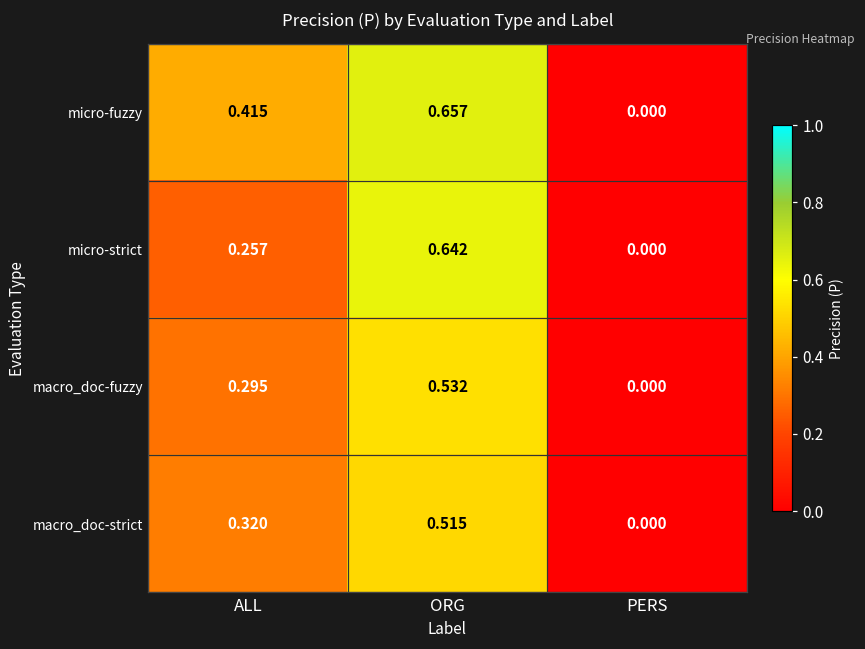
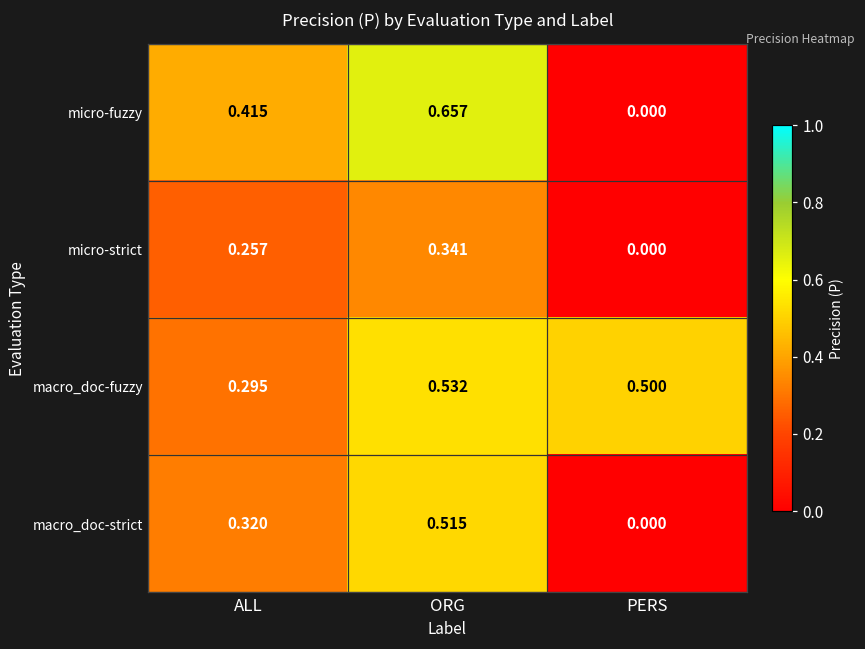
  {
    "micro-fuzzy": {
      "ALL": 0.415,
      "ORG": 0.657,
      "PERS": 0.000
    },
    "micro-strict": {
      "ALL": 0.257,
-     "ORG": 0.642,
+     "ORG": 0.341,
      "PERS": 0.000
    },
    "macro_doc-fuzzy": {
      "ALL": 0.295,
      "ORG": 0.532,
-     "PERS": 0.000
+     "PERS": 0.500
    },
    "macro_doc-strict": {
      "ALL": 0.320,
      "ORG": 0.515,
      "PERS": 0.000
    }
  }
